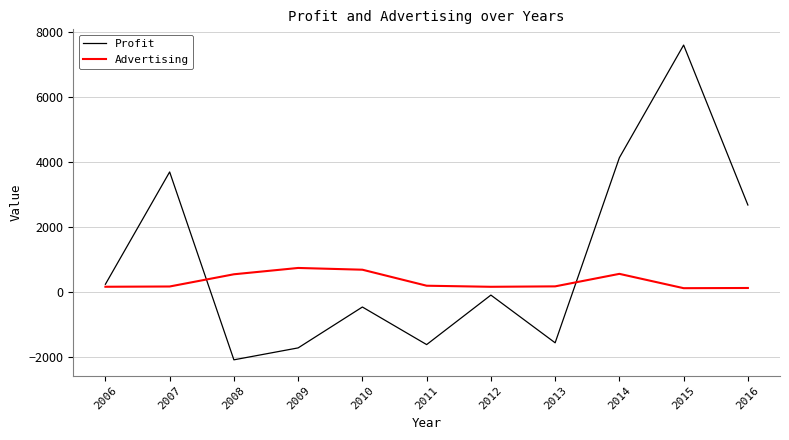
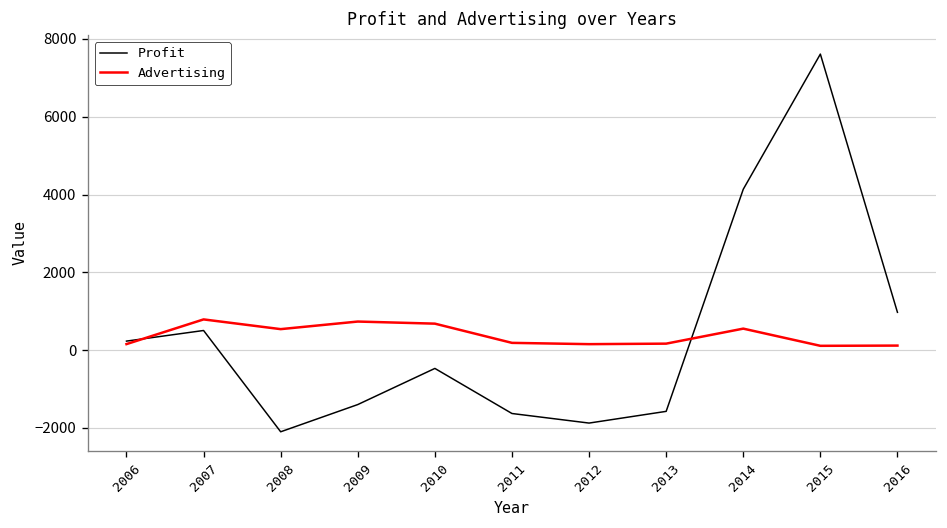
  {
    "Profit": {
-     "2007": 3700,
+     "2007": 500,
      "2008": -2100,
-     "2009": -1700,
+     "2009": -1400,
      "2010": -500,
      "2011": -1600,
-     "2012": -100,
+     "2012": -1900,
      "2013": -1600,
      "2014": 4100,
      "2015": 7600,
-     "2016": 2700
+     "2016": 1000
    },
    "Advertising": {
-     "2007": 200,
+     "2007": 800,
      "2008": 500,
      "2009": 700,
      "2010": 700,
      "2011": 200,
      "2012": 200,
      "2013": 200,
      "2014": 600,
      "2015": 100,
      "2016": 100
    }
  }
